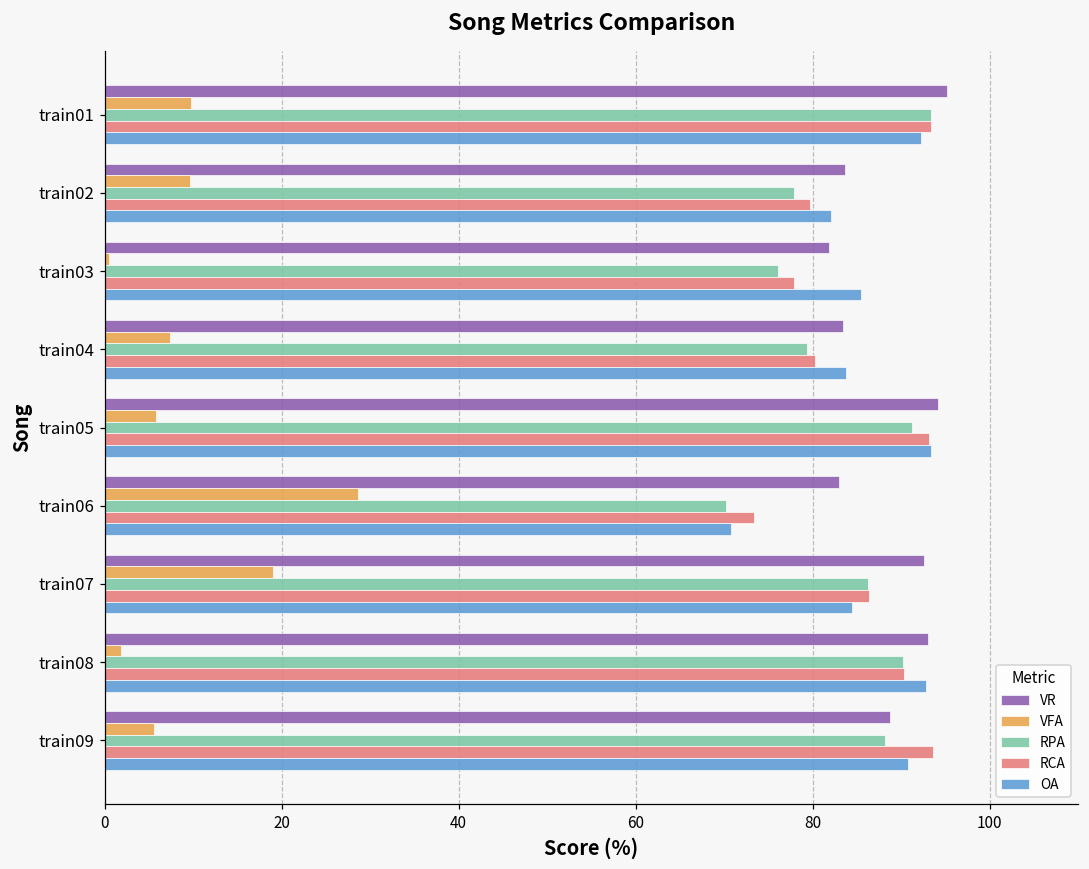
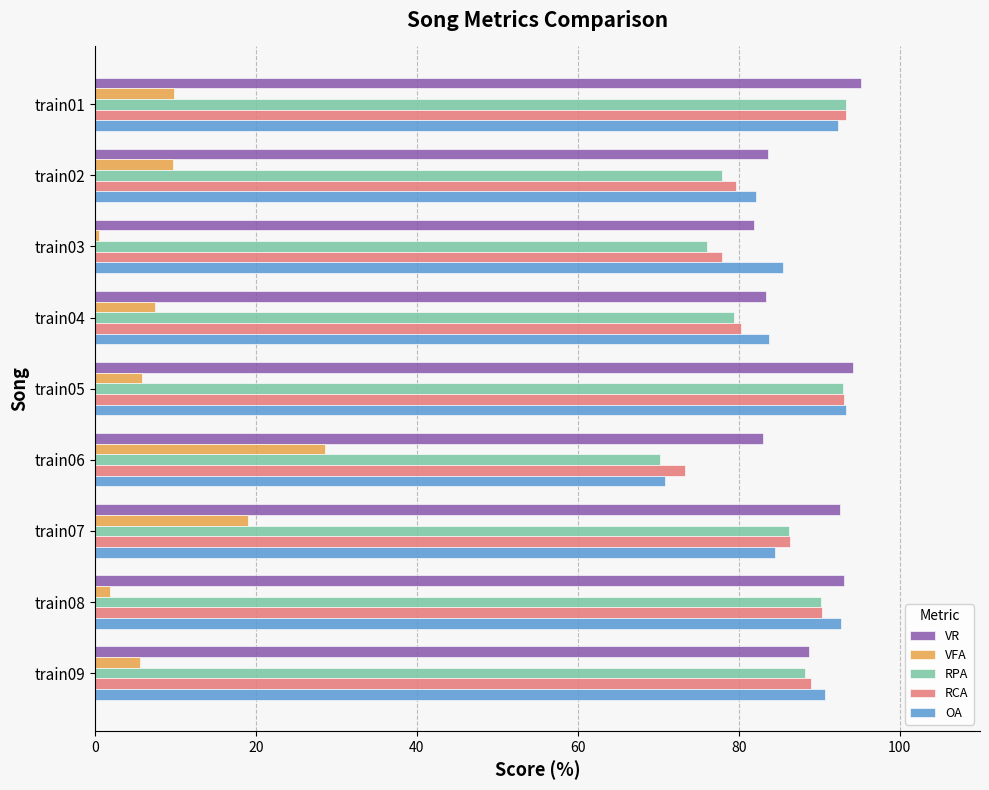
  {
    "VR": {
      "train01": 95,
      "train02": 84,
      "train03": 82,
      "train04": 83,
      "train05": 94,
      "train06": 83,
      "train07": 93,
      "train08": 93,
      "train09": 89
    },
    "VFA": {
      "train01": 10,
      "train02": 10,
      "train03": 0,
      "train04": 7,
      "train05": 6,
      "train06": 29,
      "train07": 19,
      "train08": 2,
      "train09": 6
    },
    "RPA": {
      "train01": 93,
      "train02": 78,
      "train03": 76,
      "train04": 79,
-     "train05": 91,
+     "train05": 93,
      "train06": 70,
      "train07": 86,
      "train08": 90,
      "train09": 88
    },
    "RCA": {
      "train01": 93,
      "train02": 80,
      "train03": 78,
      "train04": 80,
      "train05": 93,
      "train06": 73,
      "train07": 86,
      "train08": 90,
-     "train09": 94
+     "train09": 89
    },
    "OA": {
      "train01": 92,
      "train02": 82,
      "train03": 85,
      "train04": 84,
      "train05": 93,
      "train06": 71,
      "train07": 84,
      "train08": 93,
      "train09": 91
    }
  }
